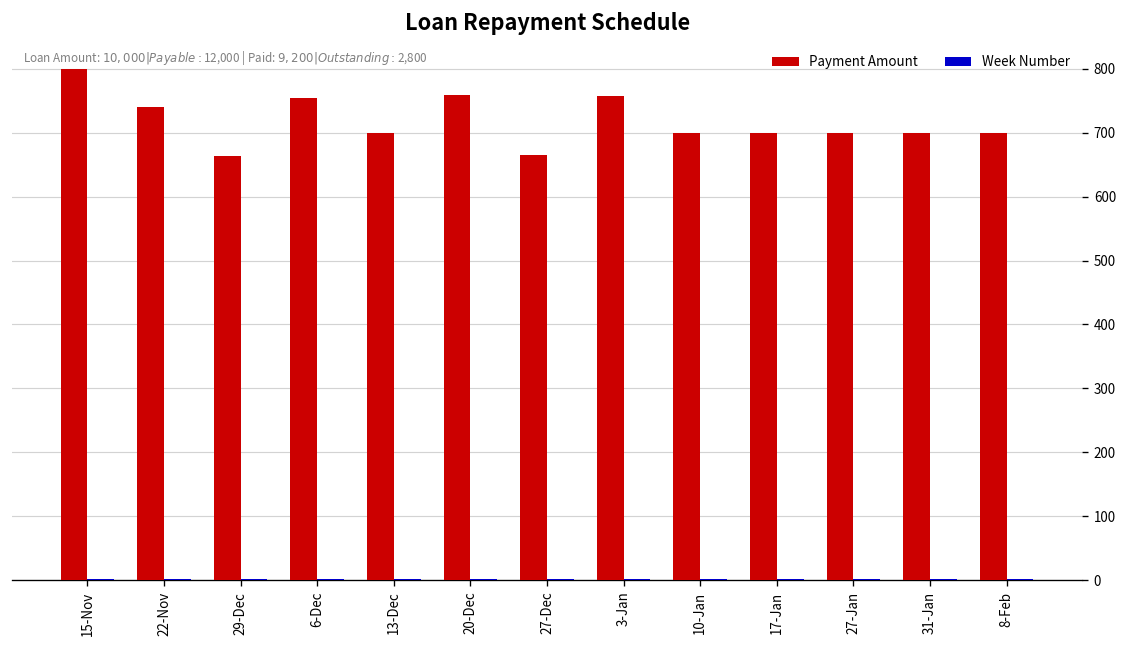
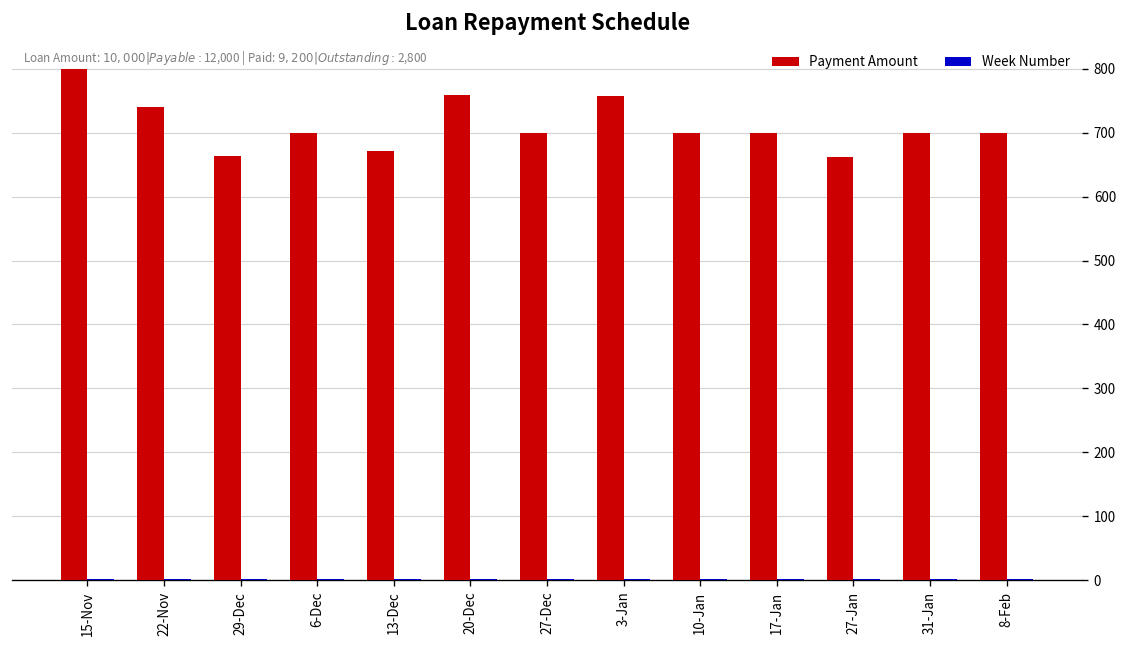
  {
    "Payment Amount": {
      "15-Nov": 800,
      "22-Nov": 740,
      "29-Dec": 660,
-     "6-Dec": 760,
-     "13-Dec": 700,
+     "6-Dec": 700,
+     "13-Dec": 670,
      "20-Dec": 760,
-     "27-Dec": 670,
+     "27-Dec": 700,
      "3-Jan": 760,
      "10-Jan": 700,
      "17-Jan": 700,
-     "27-Jan": 700,
+     "27-Jan": 660,
      "31-Jan": 700,
      "8-Feb": 700
    }
  }
